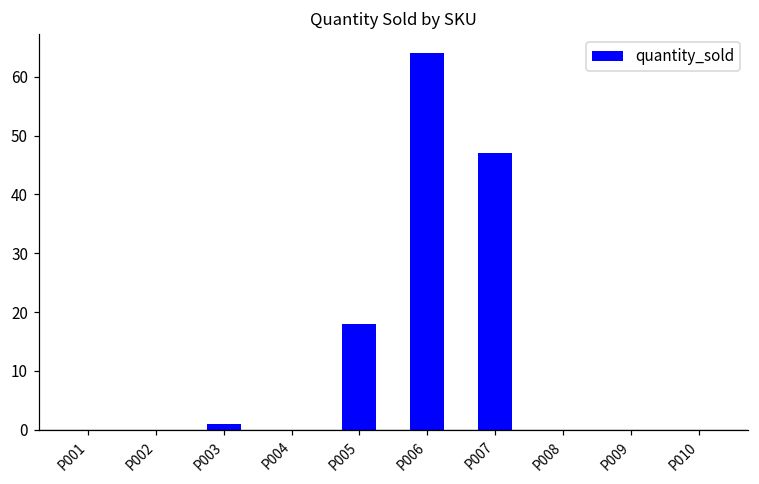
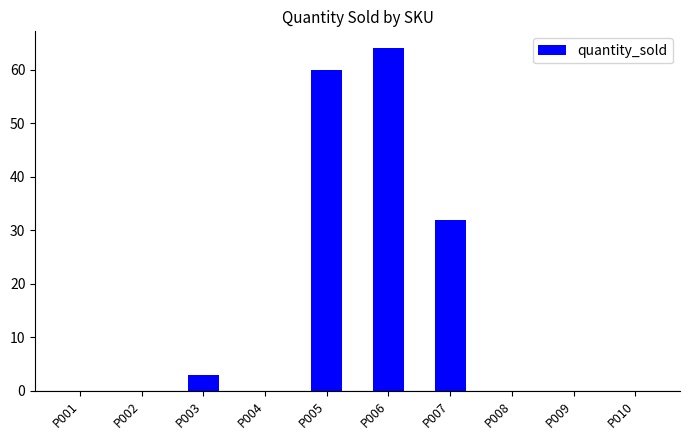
  {
    "P001": 0,
    "P002": 0,
-   "P003": 1,
+   "P003": 3,
    "P004": 0,
-   "P005": 18,
+   "P005": 60,
    "P006": 64,
-   "P007": 47,
+   "P007": 32,
    "P008": 0,
    "P009": 0,
    "P010": 0
  }
